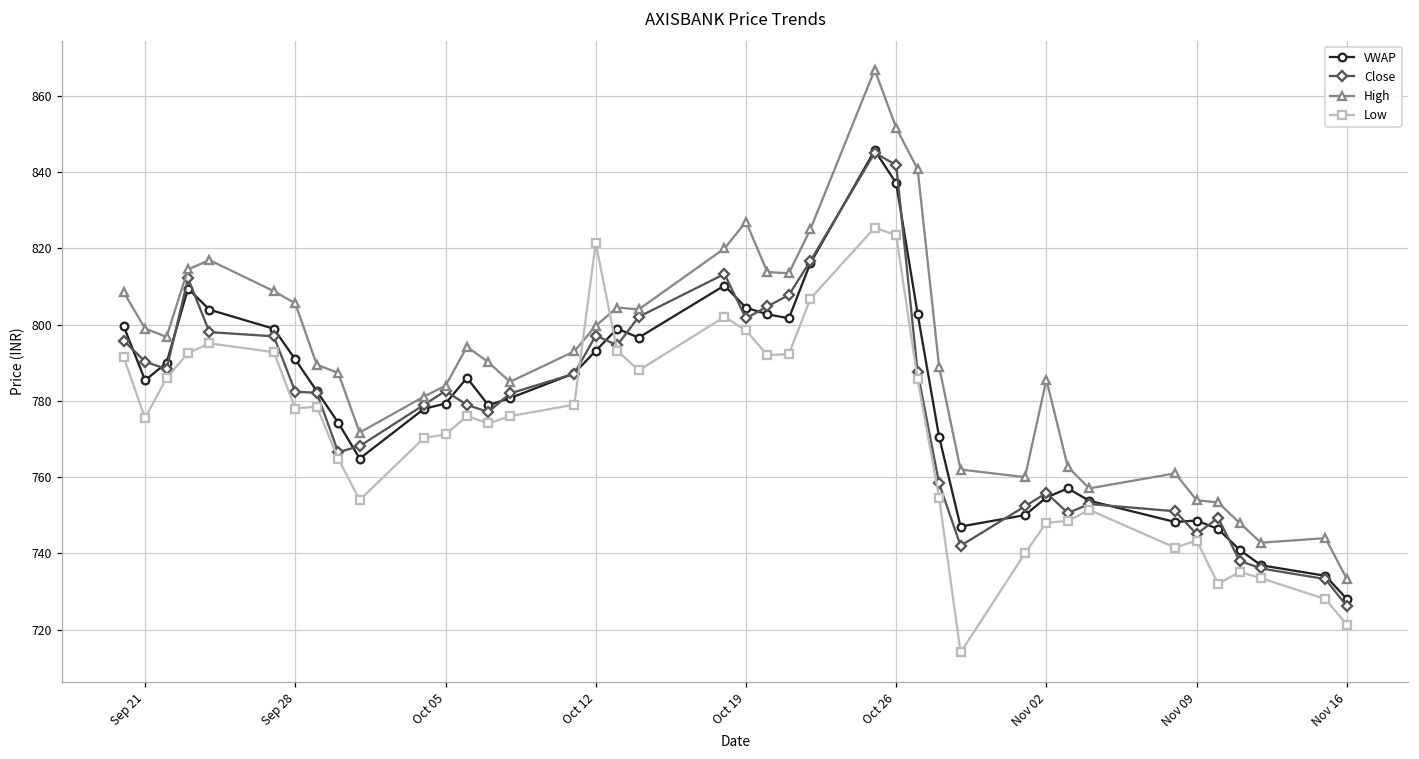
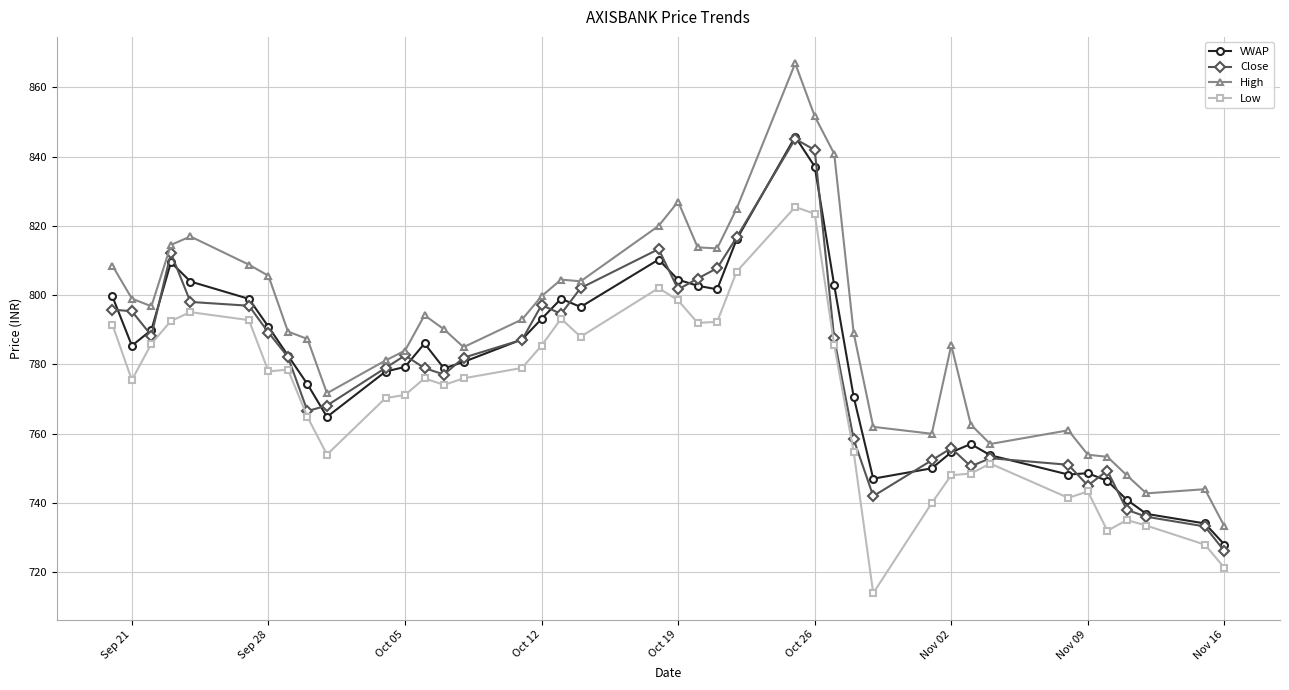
  {
    "VWAP": {
      "Sep 21": 785,
      "Sep 28": 791,
      "Oct 05": 779,
      "Oct 12": 793,
      "Oct 19": 804,
      "Oct 26": 837,
      "Nov 02": 755,
      "Nov 09": 749,
      "Nov 16": 728
    },
    "Close": {
-     "Sep 21": 790,
-     "Sep 28": 782,
+     "Sep 21": 795,
+     "Sep 28": 789,
      "Oct 05": 783,
      "Oct 12": 797,
      "Oct 19": 802,
      "Oct 26": 842,
      "Nov 02": 756,
      "Nov 09": 745,
      "Nov 16": 726
    },
    "High": {
      "Sep 21": 799,
      "Sep 28": 806,
      "Oct 05": 784,
      "Oct 12": 800,
      "Oct 19": 827,
      "Oct 26": 852,
      "Nov 02": 786,
      "Nov 09": 754,
      "Nov 16": 733
    },
    "Low": {
      "Sep 21": 776,
      "Sep 28": 778,
      "Oct 05": 771,
-     "Oct 12": 821,
+     "Oct 12": 785,
      "Oct 19": 799,
      "Oct 26": 824,
      "Nov 02": 748,
      "Nov 09": 743,
      "Nov 16": 721
    }
  }
